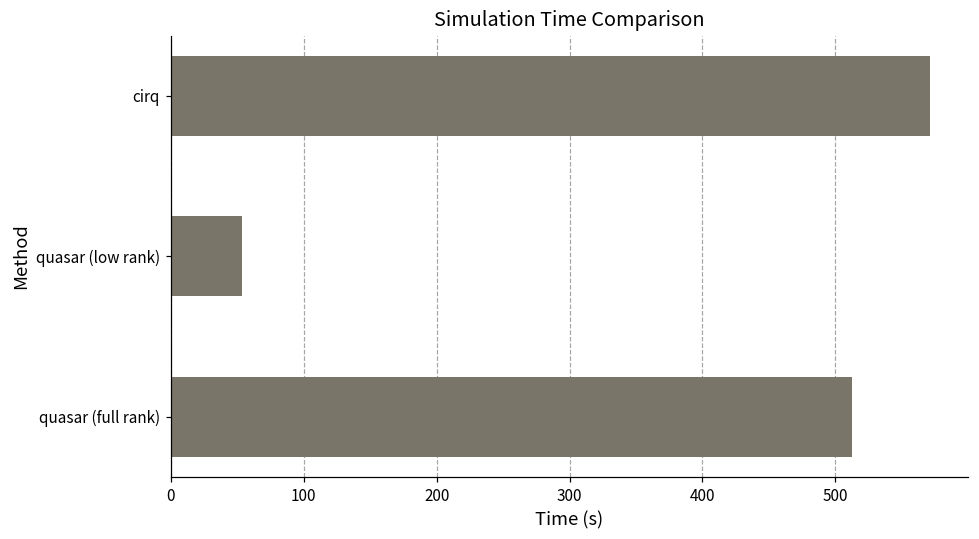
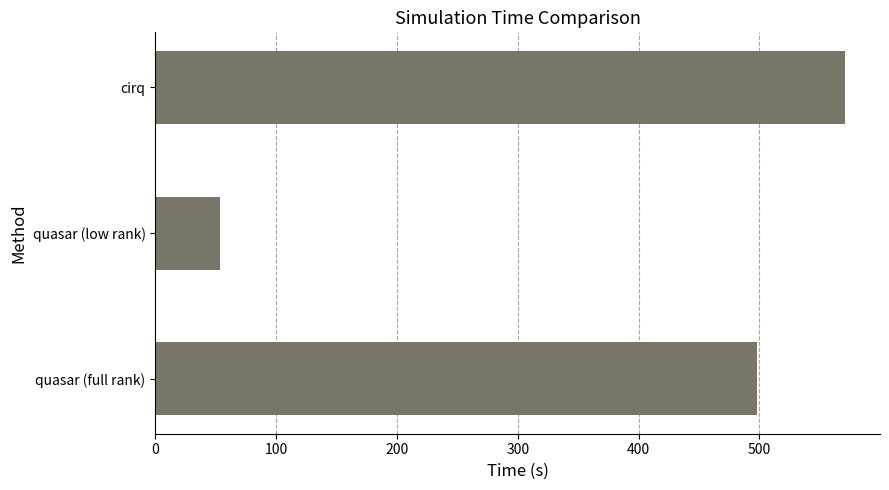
  {
    "cirq": 571,
    "quasar (low rank)": 54,
-   "quasar (full rank)": 513
+   "quasar (full rank)": 498
  }
